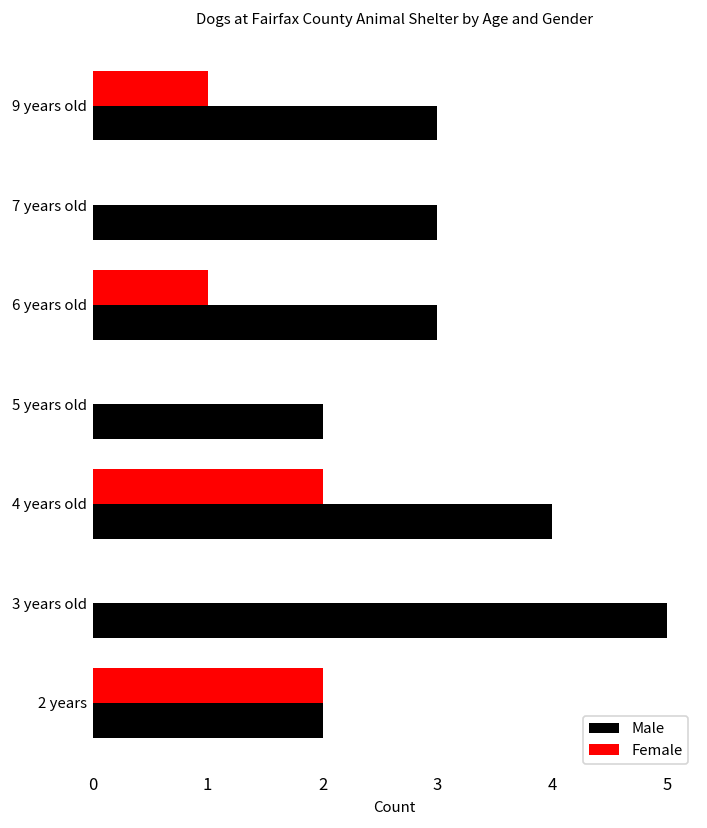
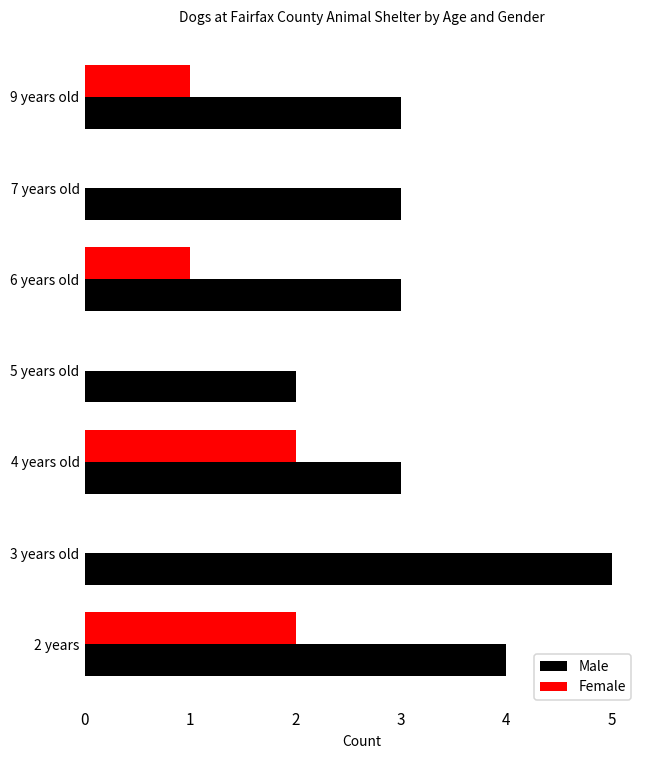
  {
    "Male": {
      "9 years old": 3,
      "7 years old": 3,
      "6 years old": 3,
      "5 years old": 2,
-     "4 years old": 4,
+     "4 years old": 3,
      "3 years old": 5,
-     "2 years": 2
+     "2 years": 4
    },
    "Female": {
      "9 years old": 1,
      "7 years old": 0,
      "6 years old": 1,
      "5 years old": 0,
      "4 years old": 2,
      "3 years old": 0,
      "2 years": 2
    }
  }
